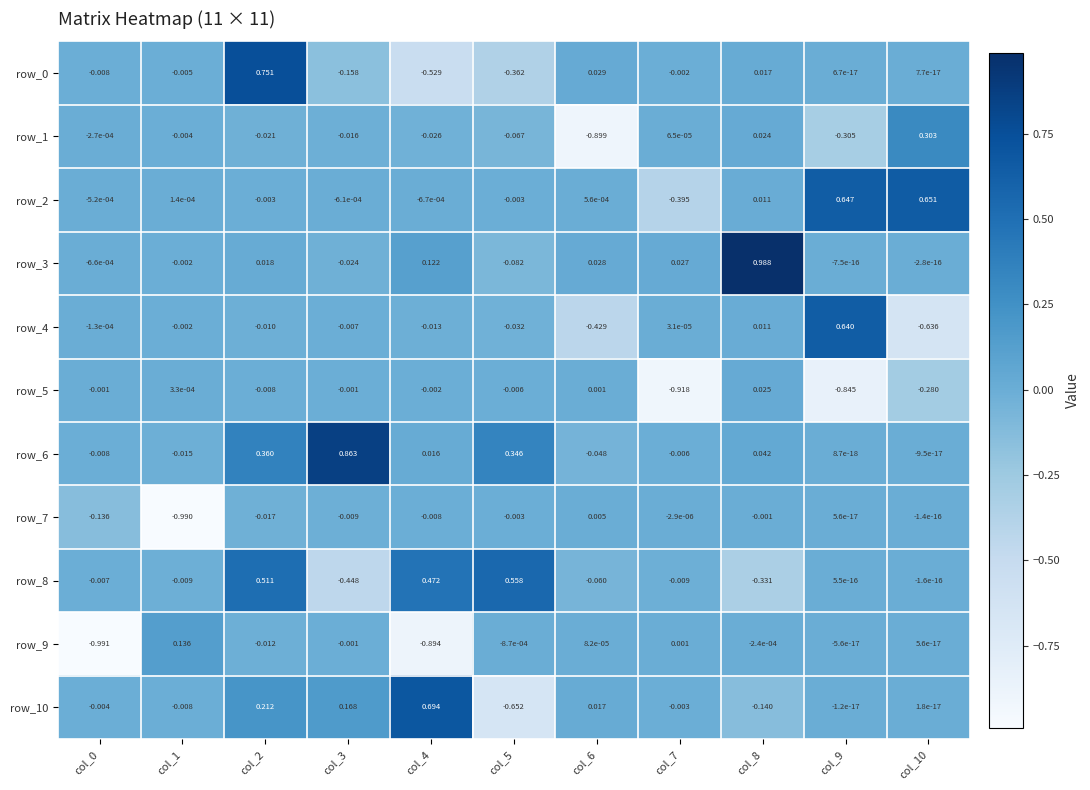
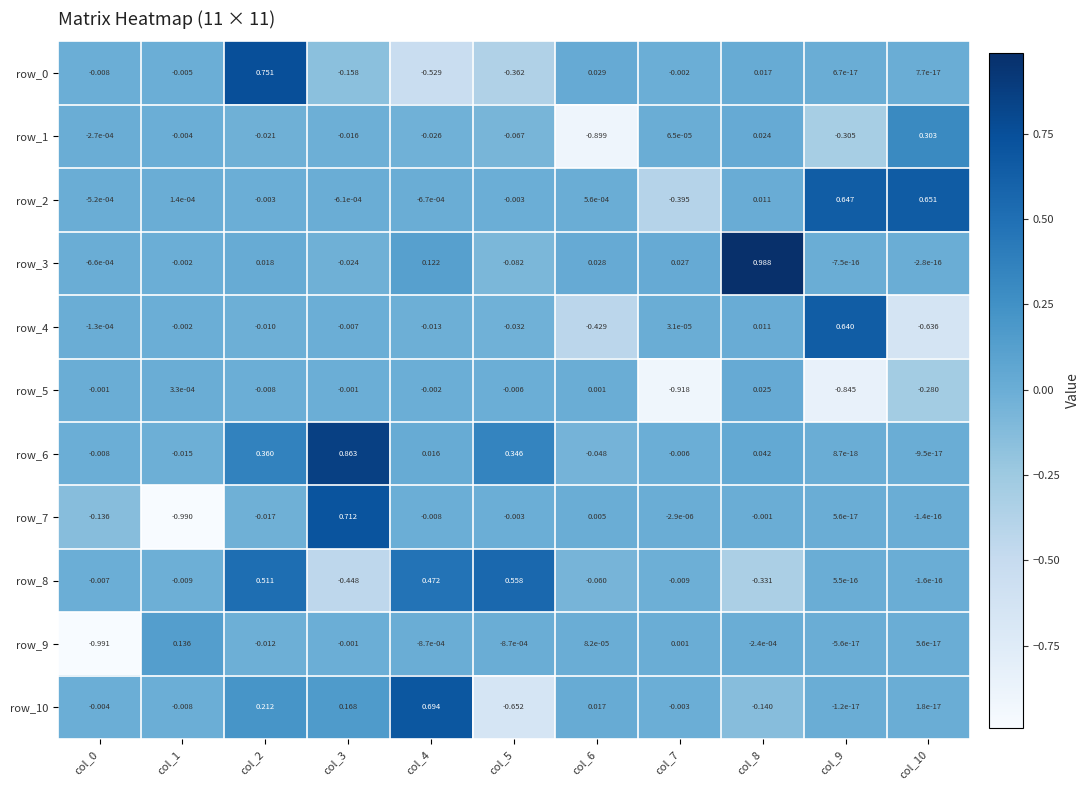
  {
    "row_0": {
      "col_0": "-0.008",
      "col_1": "-0.005",
      "col_2": "0.751",
      "col_3": "-0.158",
      "col_4": "-0.529",
      "col_5": "-0.362",
      "col_6": "0.029",
      "col_7": "-0.002",
      "col_8": "0.017",
      "col_9": "6.7e-17",
      "col_10": "7.7e-17"
    },
    "row_1": {
      "col_0": "-2.7e-04",
      "col_1": "-0.004",
      "col_2": "-0.021",
      "col_3": "-0.016",
      "col_4": "-0.026",
      "col_5": "-0.067",
      "col_6": "-0.899",
      "col_7": "6.5e-05",
      "col_8": "0.024",
      "col_9": "-0.305",
      "col_10": "0.303"
    },
    "row_2": {
      "col_0": "-5.2e-04",
      "col_1": "1.4e-04",
      "col_2": "-0.003",
      "col_3": "-6.1e-04",
      "col_4": "-6.7e-04",
      "col_5": "-0.003",
      "col_6": "5.6e-04",
      "col_7": "-0.395",
      "col_8": "0.011",
      "col_9": "0.647",
      "col_10": "0.651"
    },
    "row_3": {
      "col_0": "-6.6e-04",
      "col_1": "-0.002",
      "col_2": "0.018",
      "col_3": "-0.024",
      "col_4": "0.122",
      "col_5": "-0.082",
      "col_6": "0.028",
      "col_7": "0.027",
      "col_8": "0.988",
      "col_9": "-7.5e-16",
      "col_10": "-2.8e-16"
    },
    "row_4": {
      "col_0": "-1.3e-04",
      "col_1": "-0.002",
      "col_2": "-0.010",
      "col_3": "-0.007",
      "col_4": "-0.013",
      "col_5": "-0.032",
      "col_6": "-0.429",
      "col_7": "3.1e-05",
      "col_8": "0.011",
      "col_9": "0.640",
      "col_10": "-0.636"
    },
    "row_5": {
      "col_0": "-0.001",
      "col_1": "3.3e-04",
      "col_2": "-0.008",
      "col_3": "-0.001",
      "col_4": "-0.002",
      "col_5": "-0.006",
      "col_6": "0.001",
      "col_7": "-0.918",
      "col_8": "0.025",
      "col_9": "-0.845",
      "col_10": "-0.280"
    },
    "row_6": {
      "col_0": "-0.008",
      "col_1": "-0.015",
      "col_2": "0.360",
      "col_3": "0.863",
      "col_4": "0.016",
      "col_5": "0.346",
      "col_6": "-0.048",
      "col_7": "-0.006",
      "col_8": "0.042",
      "col_9": "8.7e-18",
      "col_10": "-9.5e-17"
    },
    "row_7": {
      "col_0": "-0.136",
      "col_1": "-0.990",
      "col_2": "-0.017",
-     "col_3": "-0.009",
+     "col_3": "0.712",
      "col_4": "-0.008",
      "col_5": "-0.003",
      "col_6": "0.005",
      "col_7": "-2.9e-06",
      "col_8": "-0.001",
      "col_9": "5.6e-17",
      "col_10": "-1.4e-16"
    },
    "row_8": {
      "col_0": "-0.007",
      "col_1": "-0.009",
      "col_2": "0.511",
      "col_3": "-0.448",
      "col_4": "0.472",
      "col_5": "0.558",
      "col_6": "-0.060",
      "col_7": "-0.009",
      "col_8": "-0.331",
      "col_9": "5.5e-16",
      "col_10": "-1.6e-16"
    },
    "row_9": {
      "col_0": "-0.991",
      "col_1": "0.136",
      "col_2": "-0.012",
      "col_3": "-0.001",
-     "col_4": "-0.894",
+     "col_4": "-8.7e-04",
      "col_5": "-8.7e-04",
      "col_6": "8.2e-05",
      "col_7": "0.001",
      "col_8": "-2.4e-04",
      "col_9": "-5.6e-17",
      "col_10": "5.6e-17"
    },
    "row_10": {
      "col_0": "-0.004",
      "col_1": "-0.008",
      "col_2": "0.212",
      "col_3": "0.168",
      "col_4": "0.694",
      "col_5": "-0.652",
      "col_6": "0.017",
      "col_7": "-0.003",
      "col_8": "-0.140",
      "col_9": "-1.2e-17",
      "col_10": "1.8e-17"
    }
  }
